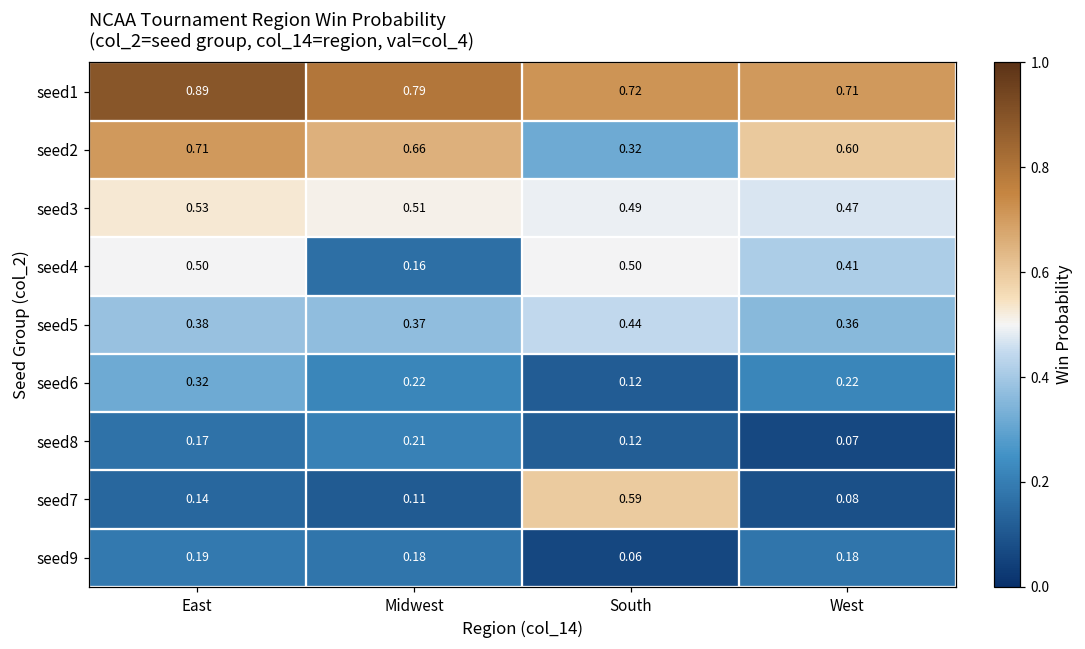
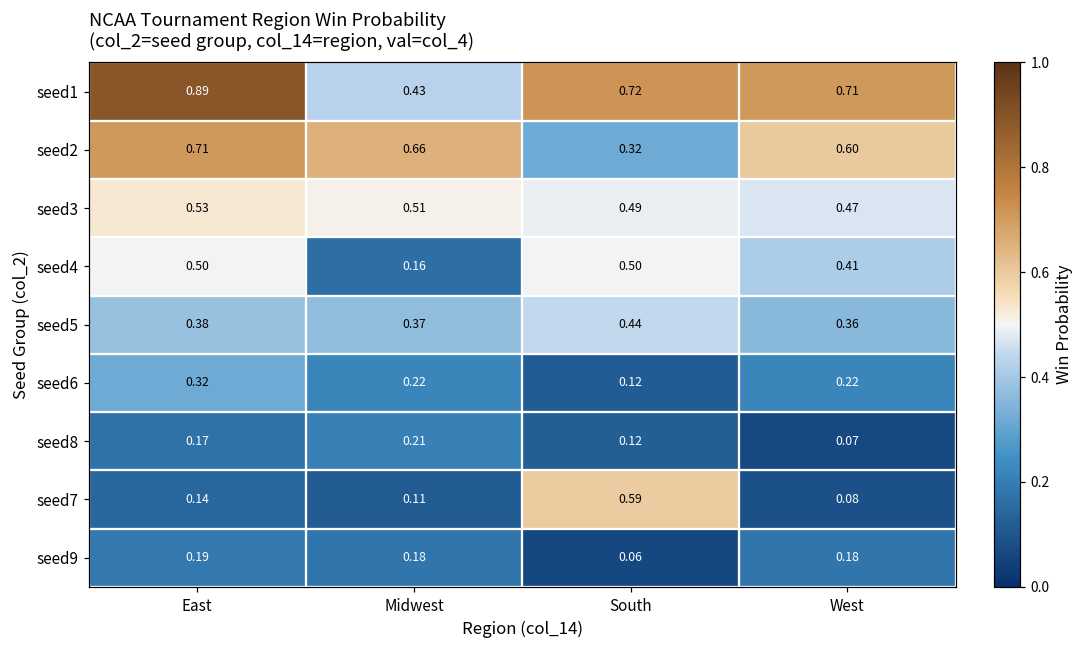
  {
    "seed1": {
      "East": 0.89,
-     "Midwest": 0.79,
+     "Midwest": 0.43,
      "South": 0.72,
      "West": 0.71
    },
    "seed2": {
      "East": 0.71,
      "Midwest": 0.66,
      "South": 0.32,
      "West": 0.60
    },
    "seed3": {
      "East": 0.53,
      "Midwest": 0.51,
      "South": 0.49,
      "West": 0.47
    },
    "seed4": {
      "East": 0.50,
      "Midwest": 0.16,
      "South": 0.50,
      "West": 0.41
    },
    "seed5": {
      "East": 0.38,
      "Midwest": 0.37,
      "South": 0.44,
      "West": 0.36
    },
    "seed6": {
      "East": 0.32,
      "Midwest": 0.22,
      "South": 0.12,
      "West": 0.22
    },
    "seed8": {
      "East": 0.17,
      "Midwest": 0.21,
      "South": 0.12,
      "West": 0.07
    },
    "seed7": {
      "East": 0.14,
      "Midwest": 0.11,
      "South": 0.59,
      "West": 0.08
    },
    "seed9": {
      "East": 0.19,
      "Midwest": 0.18,
      "South": 0.06,
      "West": 0.18
    }
  }
